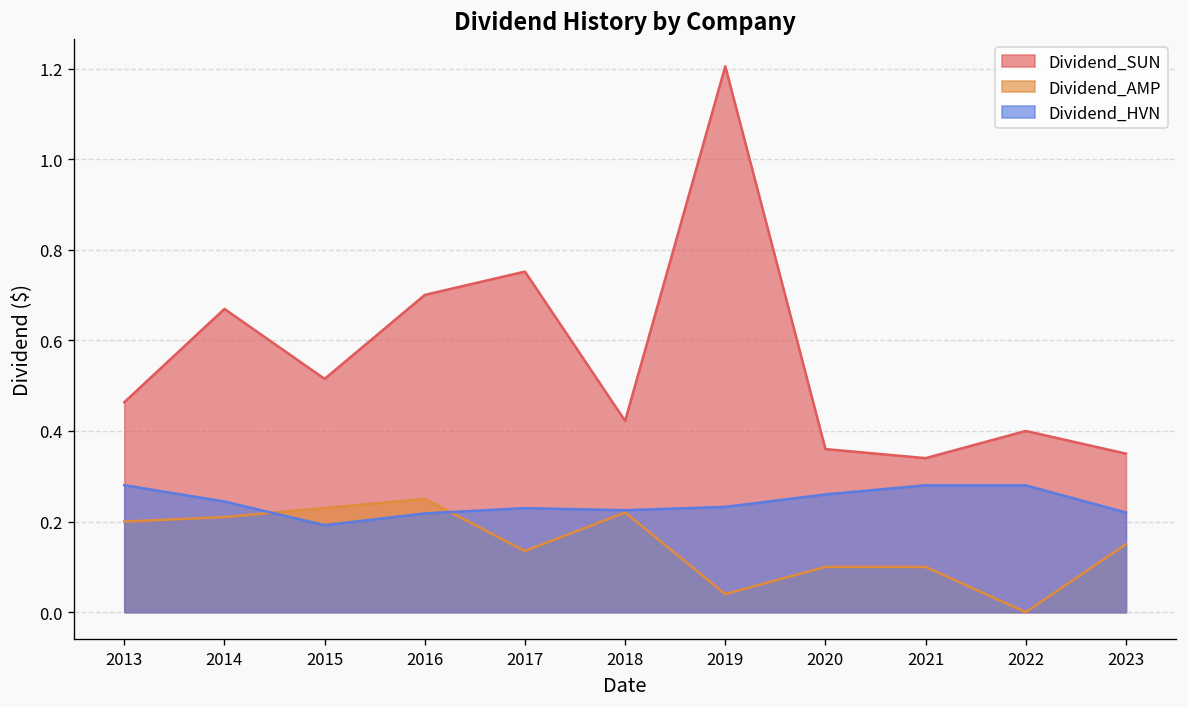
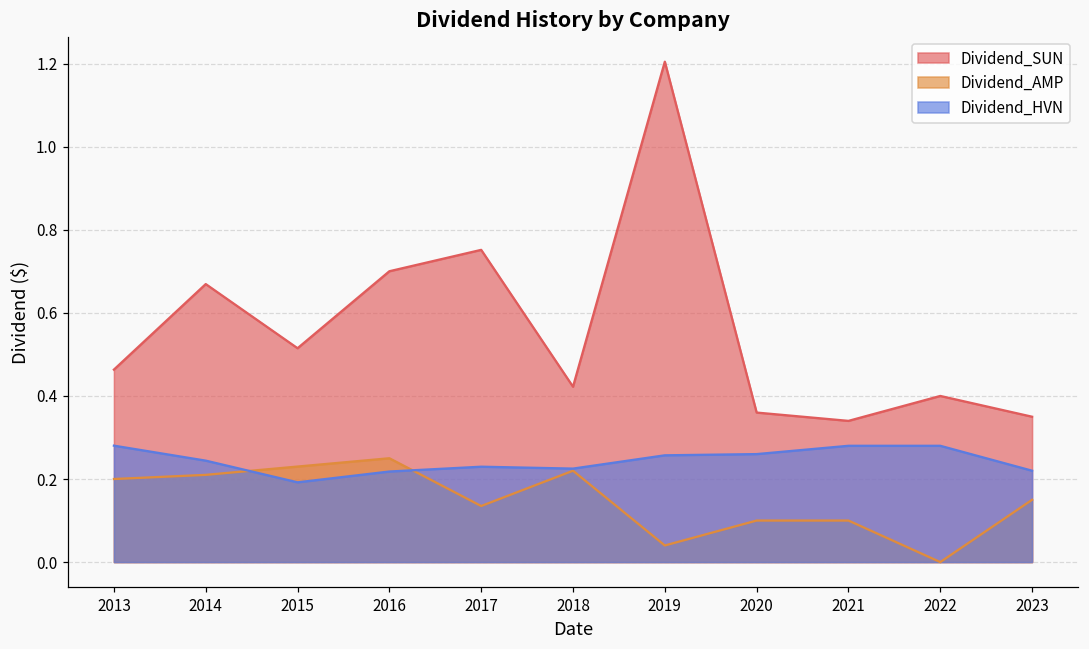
  {
    "Dividend_HVN": {
      "2013": 0.28,
      "2014": 0.24,
      "2015": 0.19,
      "2016": 0.22,
      "2017": 0.23,
-     "2019": 0.23,
+     "2019": 0.26,
      "2020": 0.26,
      "2021": 0.28,
      "2022": 0.28,
      "2023": 0.22
    }
  }
